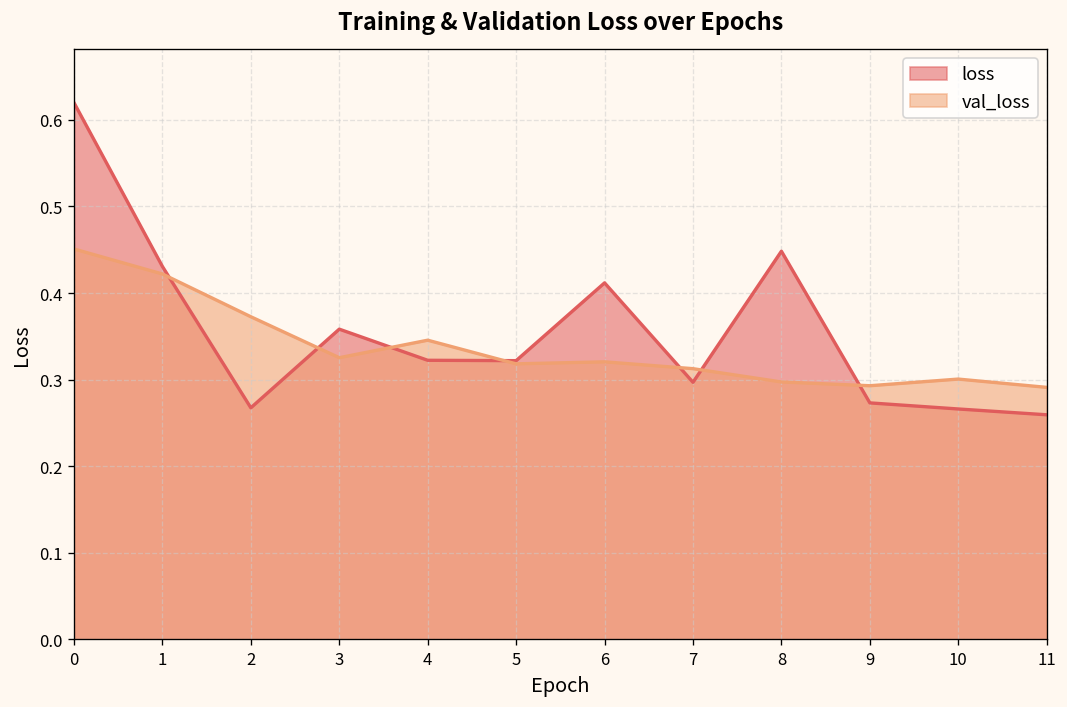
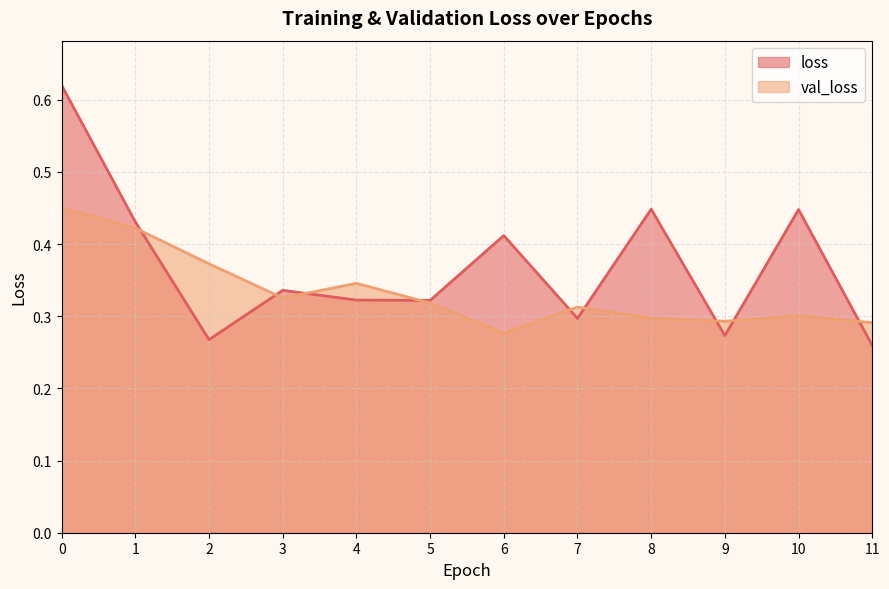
  {
    "loss": {
      "0": 0.62,
      "1": 0.43,
      "2": 0.27,
-     "3": 0.36,
+     "3": 0.34,
      "4": 0.32,
      "5": 0.32,
      "6": 0.41,
      "7": 0.30,
      "8": 0.45,
      "9": 0.27,
-     "10": 0.27,
+     "10": 0.45,
      "11": 0.26
    },
    "val_loss": {
      "0": 0.45,
      "1": 0.42,
      "2": 0.37,
      "3": 0.33,
      "4": 0.35,
      "5": 0.32,
-     "6": 0.32,
+     "6": 0.28,
      "7": 0.31,
      "8": 0.30,
      "9": 0.29,
      "10": 0.30,
      "11": 0.29
    }
  }
